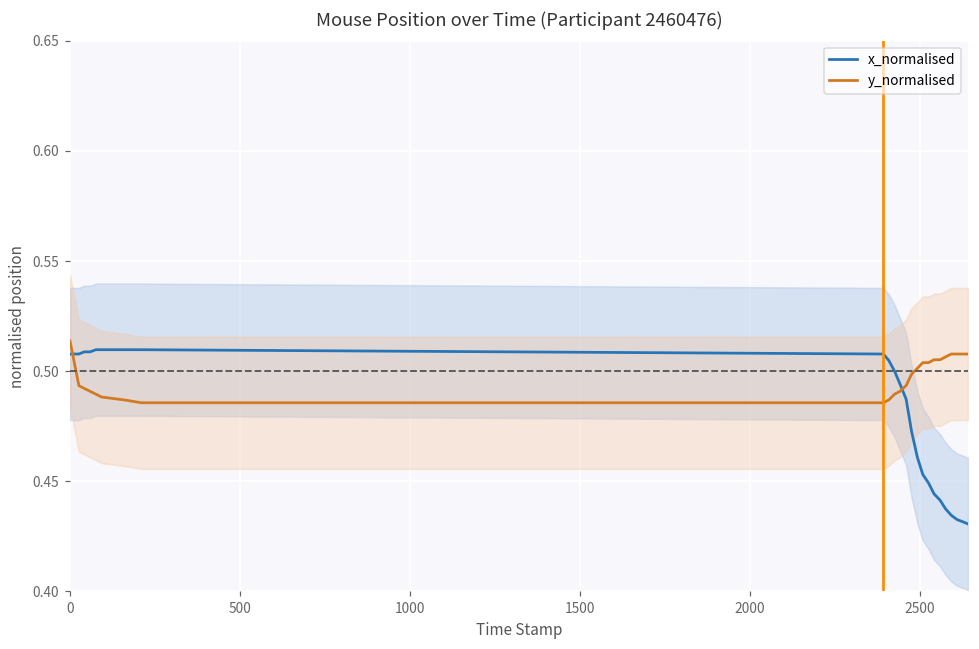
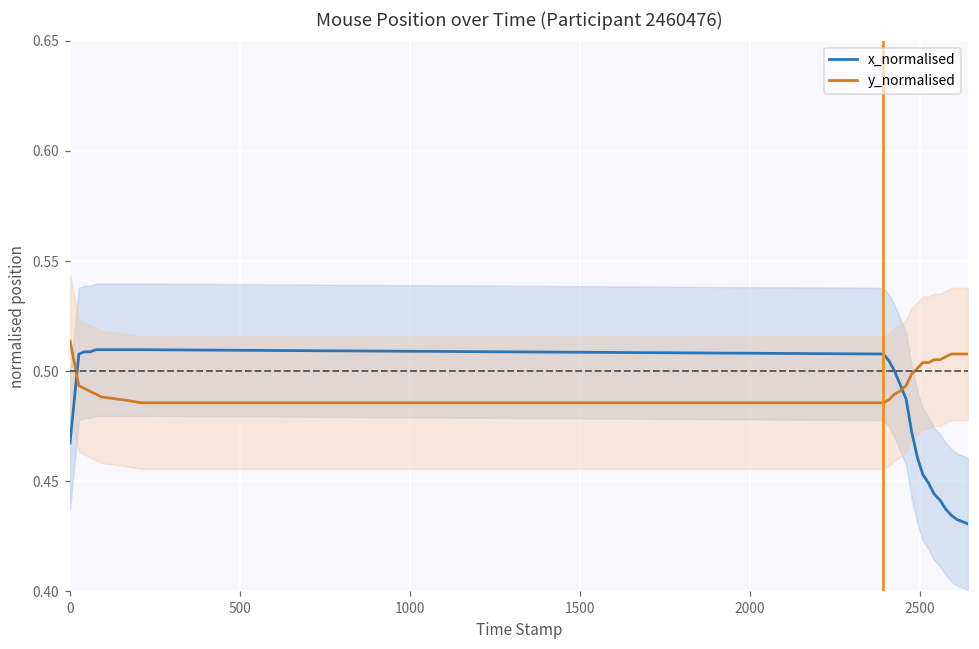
  {
    "x_normalised": {
-     "0": 0.508
+     "0": 0.467
    },
    "y_normalised": {
      "0": 0.514
    }
  }
